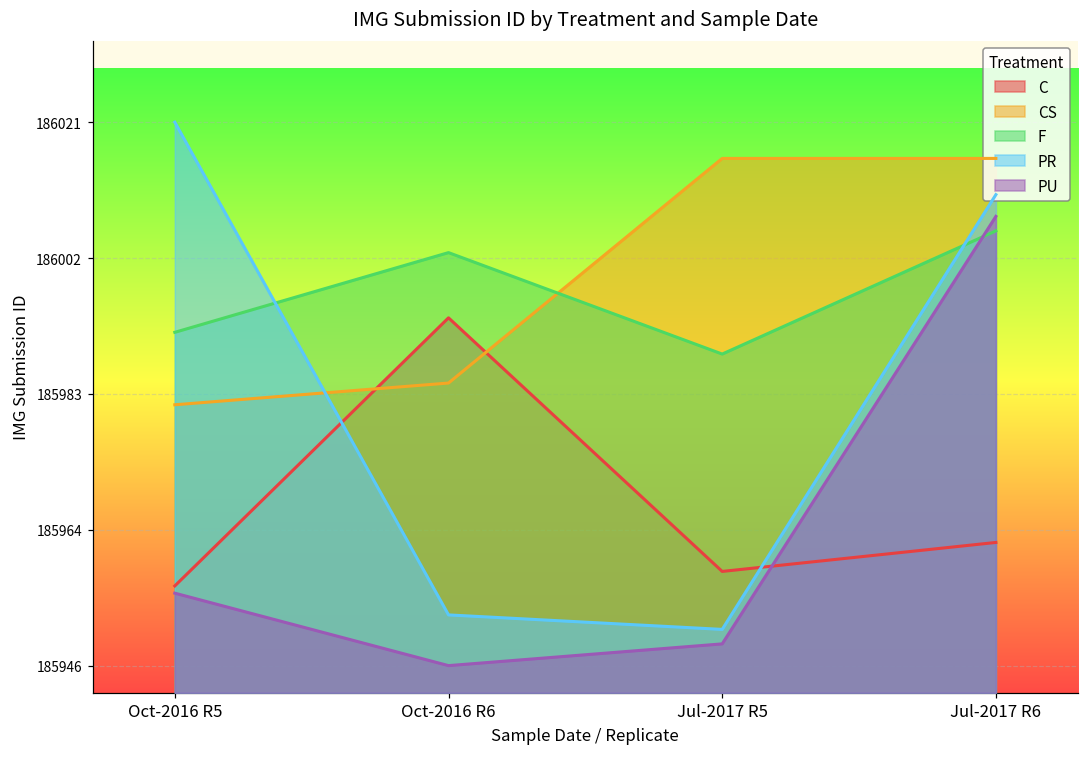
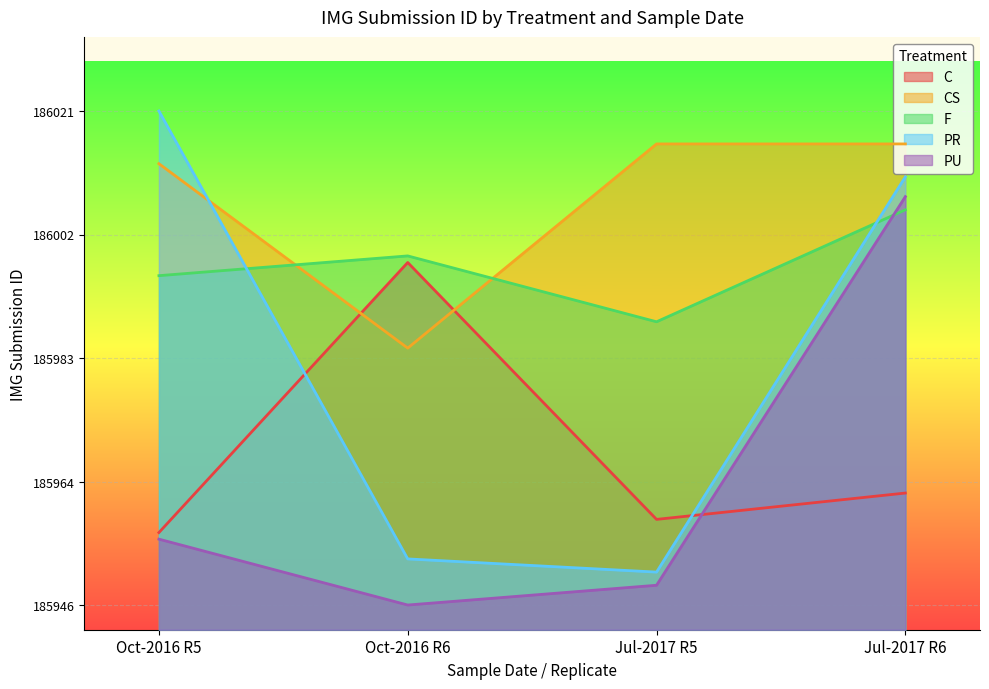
  {
    "C": {
      "Oct-2016 R5": 185957,
-     "Oct-2016 R6": 185994,
+     "Oct-2016 R6": 185998,
      "Jul-2017 R5": 185959,
      "Jul-2017 R6": 185963
    },
    "CS": {
-     "Oct-2016 R5": 185982,
+     "Oct-2016 R5": 186013,
      "Oct-2016 R6": 185985,
      "Jul-2017 R5": 186016
    },
    "F": {
-     "Oct-2016 R5": 185992,
-     "Oct-2016 R6": 186003,
+     "Oct-2016 R5": 185996,
+     "Oct-2016 R6": 185999,
      "Jul-2017 R5": 185989,
      "Jul-2017 R6": 186006
    },
    "PR": {
      "Oct-2016 R5": 186021,
      "Oct-2016 R6": 185953,
      "Jul-2017 R5": 185951,
      "Jul-2017 R6": 186011
    },
    "PU": {
      "Oct-2016 R5": 185956,
      "Oct-2016 R6": 185946,
      "Jul-2017 R5": 185949,
      "Jul-2017 R6": 186008
    }
  }
